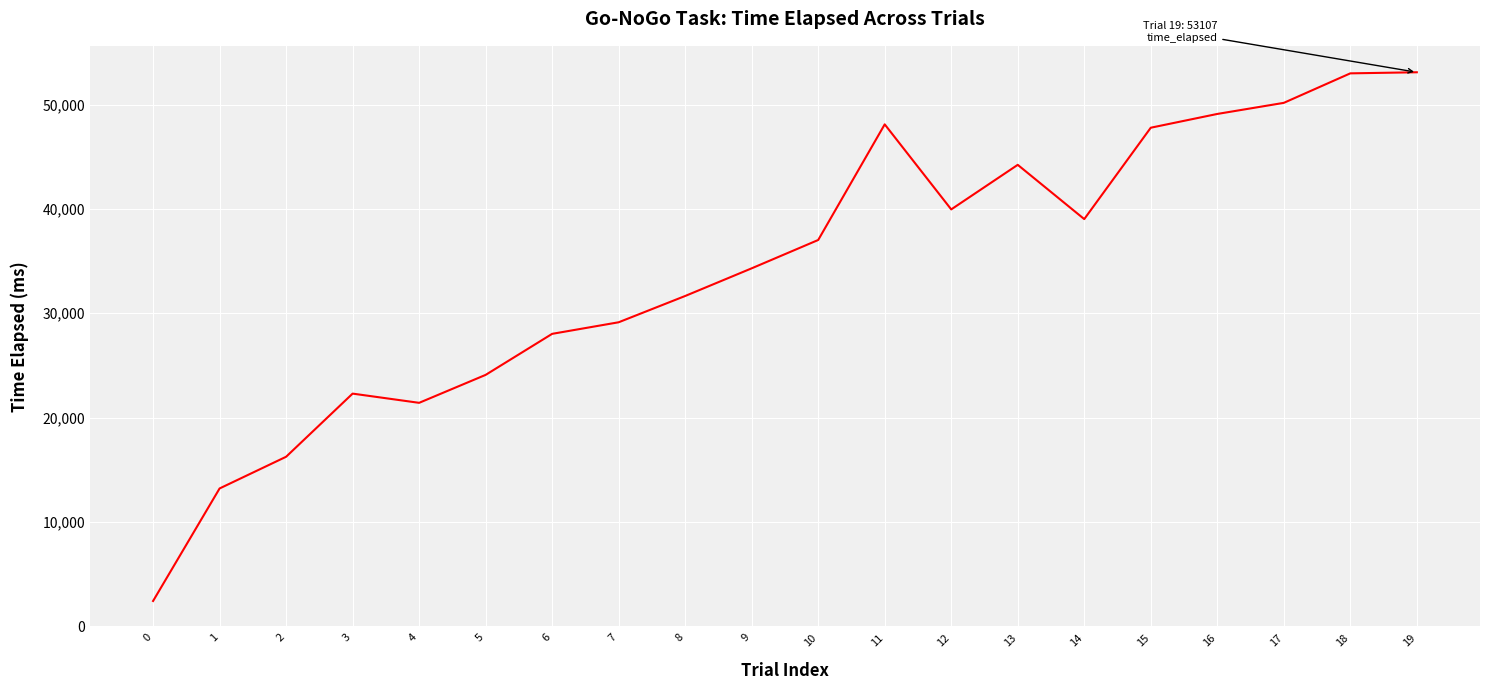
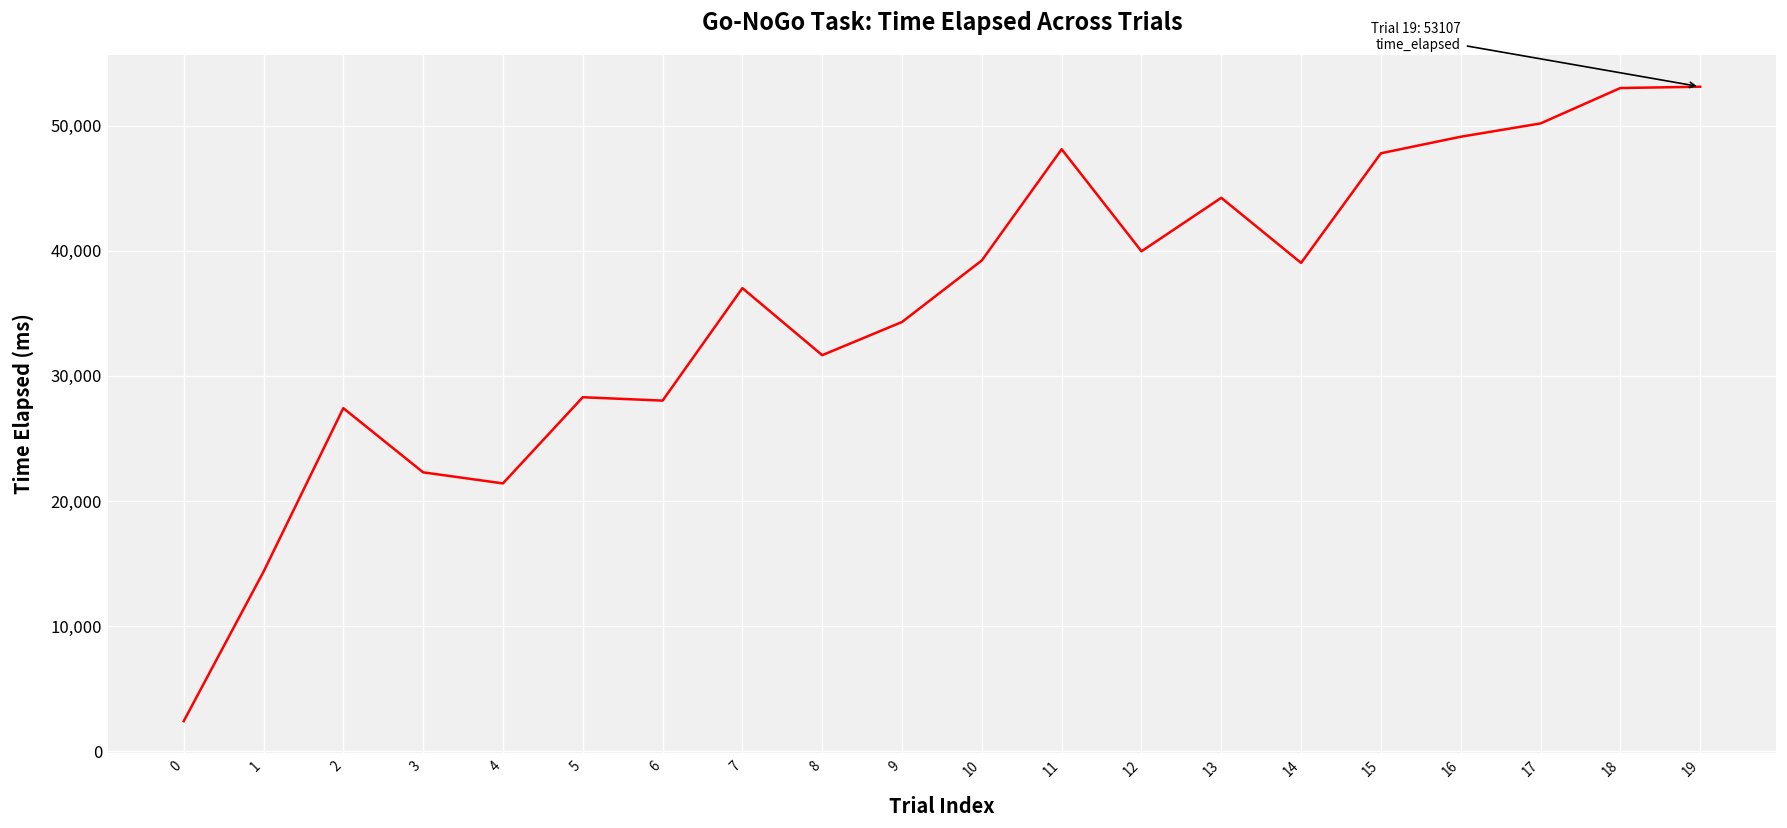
  {
    "0": "2,400",
-   "1": "13,200",
-   "2": "16,200",
+   "1": "14,400",
+   "2": "27,400",
    "3": "22,300",
    "4": "21,400",
-   "5": "24,100",
+   "5": "28,300",
    "6": "28,000",
-   "7": "29,100",
+   "7": "37,000",
    "8": "31,700",
    "9": "34,300",
-   "10": "37,000",
+   "10": "39,200",
    "11": "48,100",
    "12": "40,000",
    "13": "44,200",
    "14": "39,000",
    "15": "47,800",
    "16": "49,100",
    "17": "50,200",
    "19": "53,100"
  }
